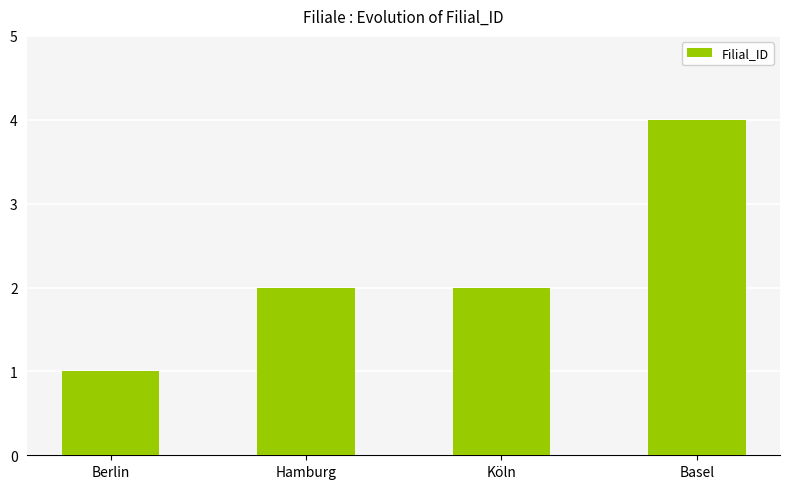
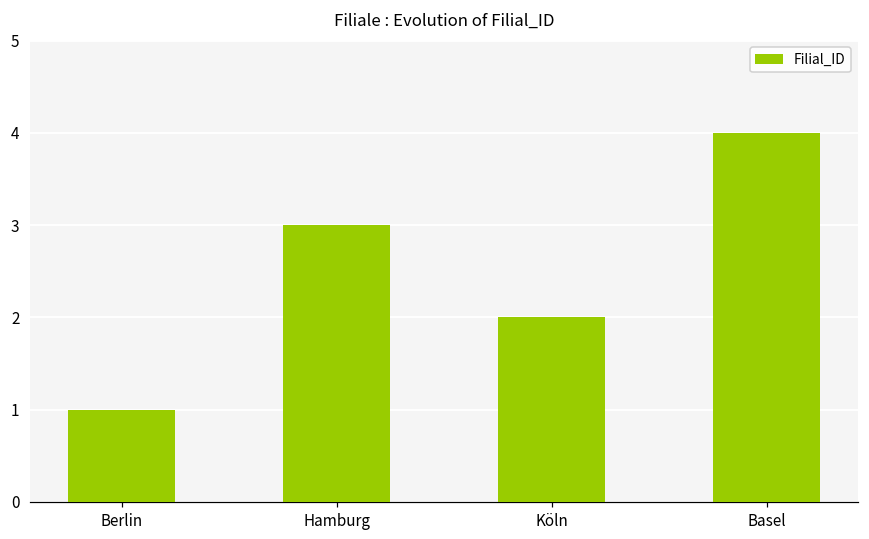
  {
    "Berlin": 1,
-   "Hamburg": 2,
+   "Hamburg": 3,
    "Köln": 2,
    "Basel": 4
  }
